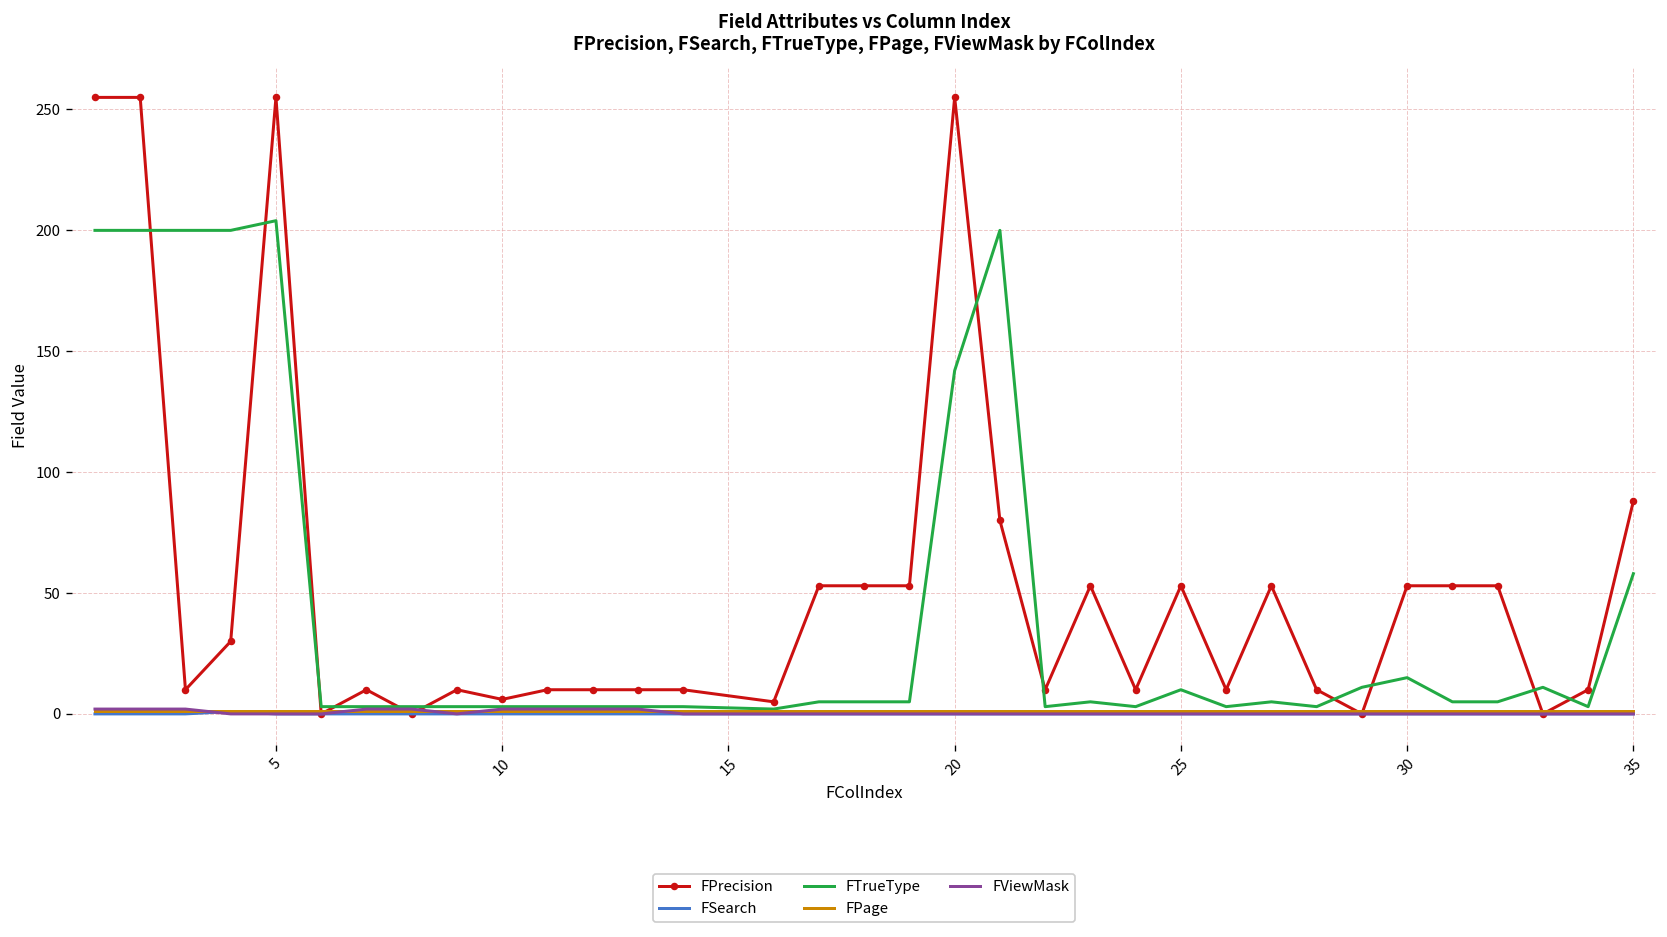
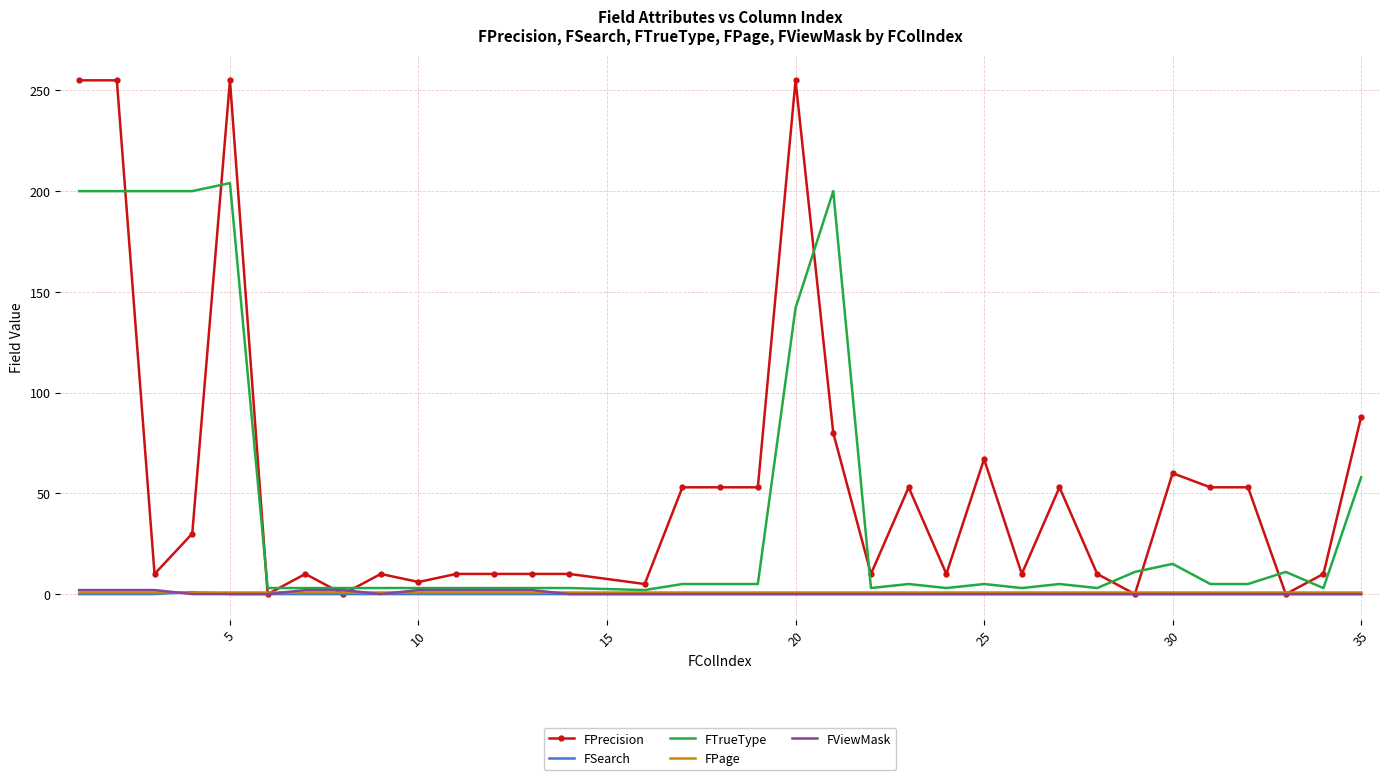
  {
    "FPrecision": {
      "5": 255,
      "10": 6,
      "20": 255,
-     "25": 53,
-     "30": 53,
+     "25": 67,
+     "30": 60,
      "35": 88
    },
    "FTrueType": {
      "5": 204,
      "20": 142,
-     "25": 10,
+     "25": 5,
      "30": 15,
      "35": 58
    }
  }
